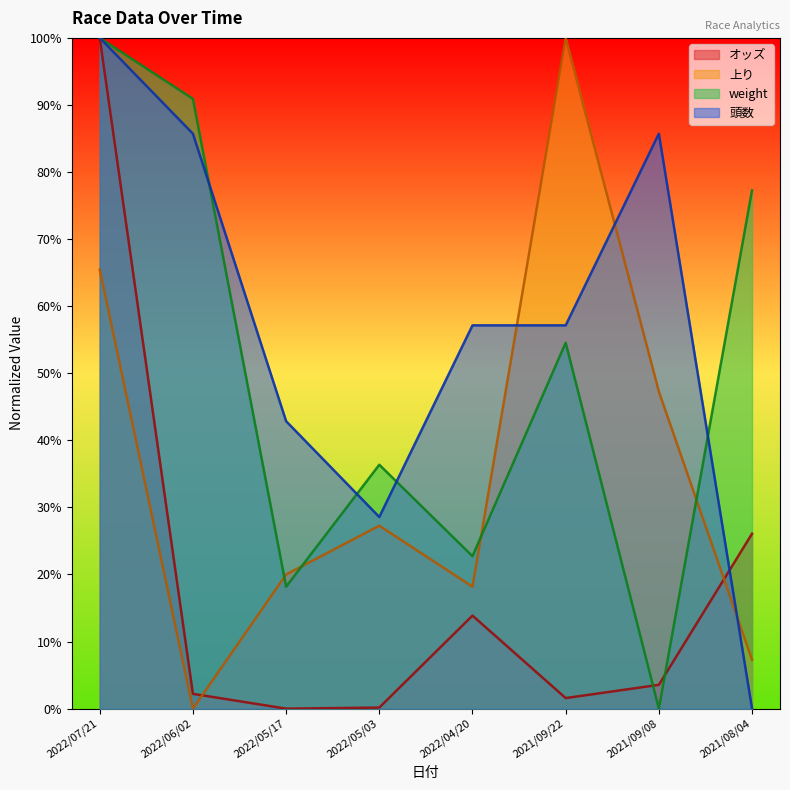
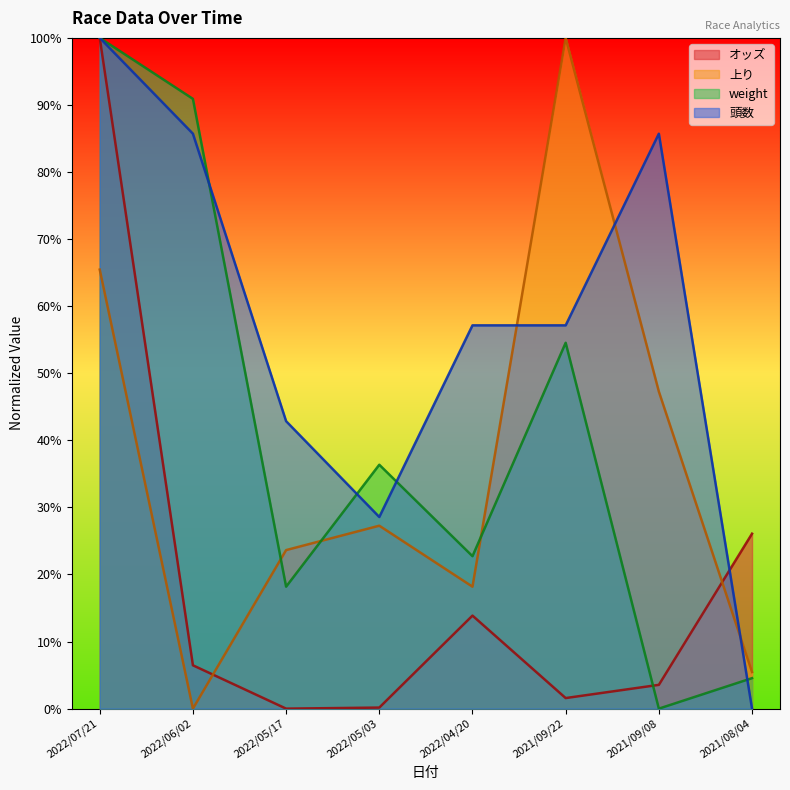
  {
    "オッズ": {
-     "2022/06/02": "2%",
+     "2022/06/02": "6%",
      "2022/05/17": "0%",
      "2022/05/03": "0%",
      "2022/04/20": "14%",
      "2021/09/22": "2%",
      "2021/09/08": "4%",
      "2021/08/04": "26%"
    },
    "上り": {
      "2022/07/21": "65%",
      "2022/06/02": "0%",
-     "2022/05/17": "20%",
+     "2022/05/17": "24%",
      "2022/05/03": "27%",
      "2022/04/20": "18%",
      "2021/09/22": "100%",
      "2021/09/08": "47%",
-     "2021/08/04": "7%"
+     "2021/08/04": "5%"
    },
    "weight": {
      "2022/06/02": "91%",
      "2022/05/17": "18%",
      "2022/05/03": "36%",
      "2022/04/20": "23%",
      "2021/09/22": "55%",
      "2021/09/08": "0%",
-     "2021/08/04": "77%"
+     "2021/08/04": "5%"
    },
    "頭数": {
      "2022/06/02": "86%",
      "2022/05/17": "43%",
      "2022/05/03": "29%",
      "2022/04/20": "57%",
      "2021/09/22": "57%",
      "2021/09/08": "86%",
      "2021/08/04": "0%"
    }
  }
